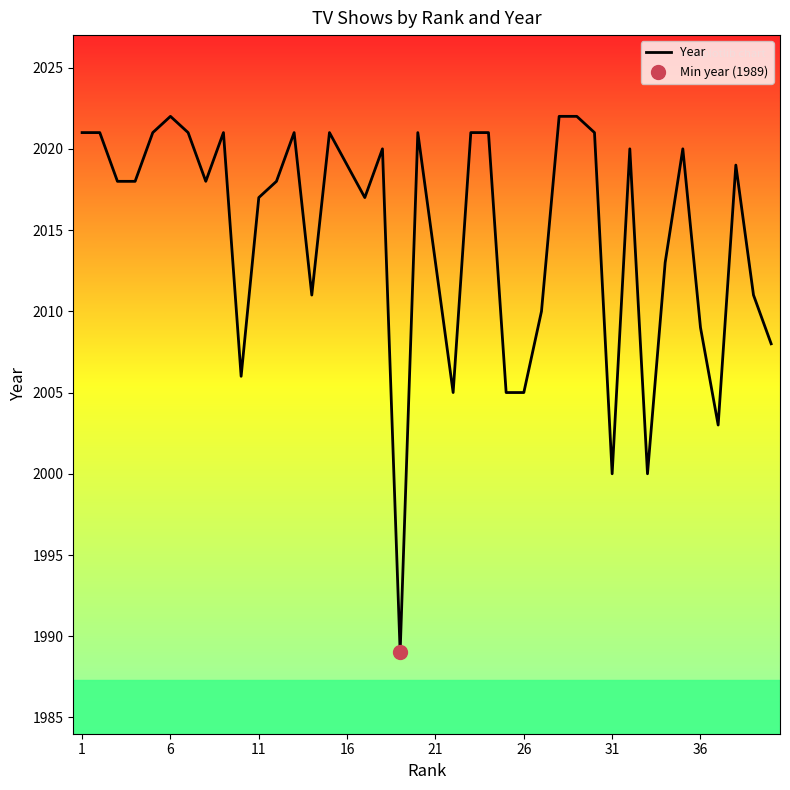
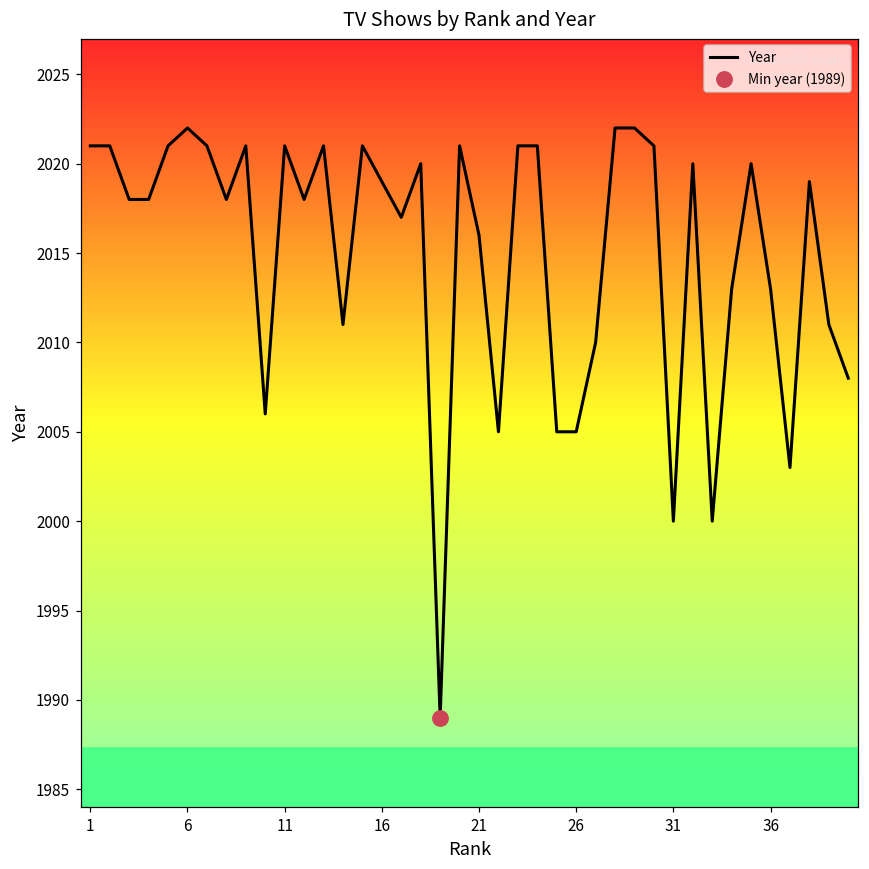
  {
    "Year": {
      "1": 2021,
      "6": 2022,
-     "11": 2017,
+     "11": 2021,
      "16": 2019,
-     "21": 2013,
+     "21": 2016,
      "26": 2005,
      "31": 2000,
-     "36": 2009
+     "36": 2013
    }
  }
